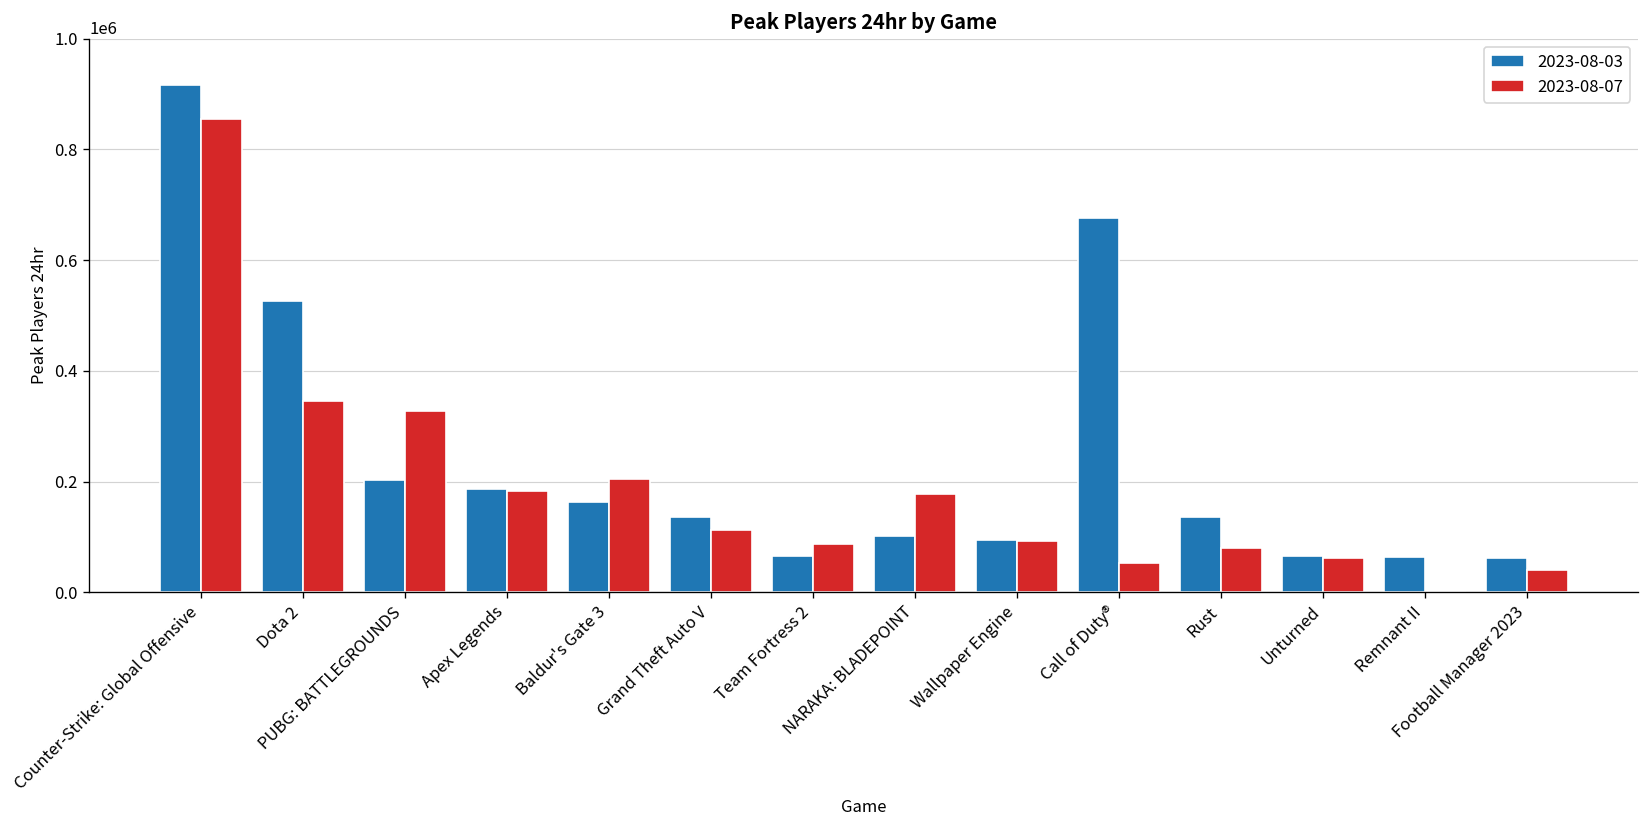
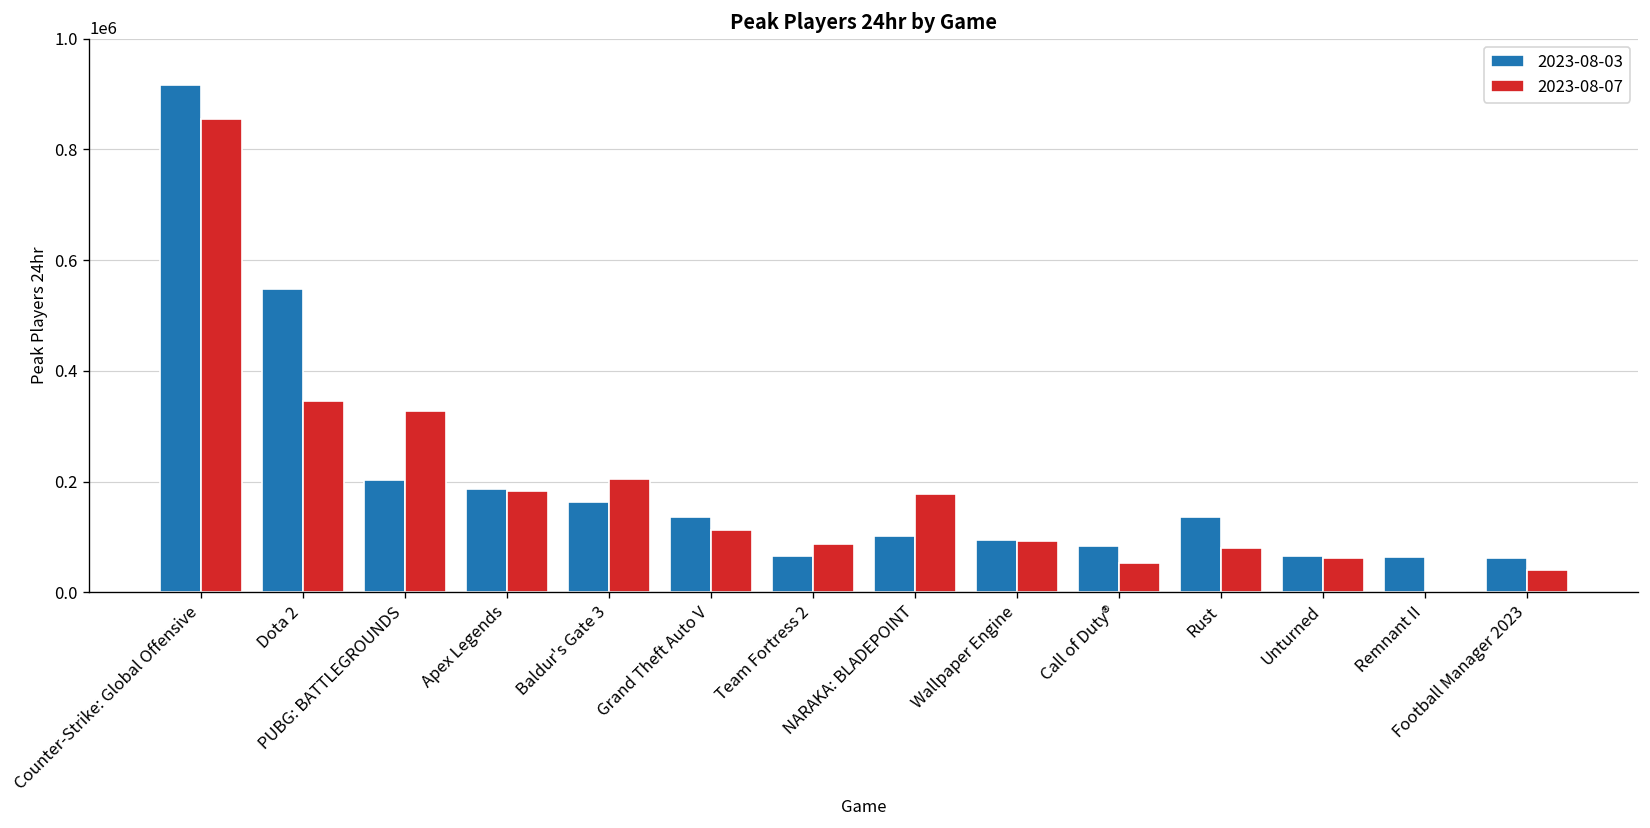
  {
    "2023-08-03": {
      "Counter-Strike: Global Offensive": 920000,
-     "Dota 2": 530000,
+     "Dota 2": 550000,
      "PUBG: BATTLEGROUNDS": 200000,
      "Apex Legends": 190000,
      "Baldur's Gate 3": 160000,
      "Grand Theft Auto V": 140000,
      "Team Fortress 2": 70000,
      "NARAKA: BLADEPOINT": 100000,
      "Wallpaper Engine": 90000,
-     "Call of Duty®": 680000,
+     "Call of Duty®": 80000,
      "Rust": 140000,
      "Unturned": 70000,
      "Remnant II": 60000,
      "Football Manager 2023": 60000
    },
    "2023-08-07": {
      "Counter-Strike: Global Offensive": 850000,
      "Dota 2": 350000,
      "PUBG: BATTLEGROUNDS": 330000,
      "Apex Legends": 180000,
      "Baldur's Gate 3": 200000,
      "Grand Theft Auto V": 110000,
      "Team Fortress 2": 90000,
      "NARAKA: BLADEPOINT": 180000,
      "Wallpaper Engine": 90000,
      "Call of Duty®": 50000,
      "Rust": 80000,
      "Unturned": 60000,
      "Remnant II": 0,
      "Football Manager 2023": 40000
    }
  }
